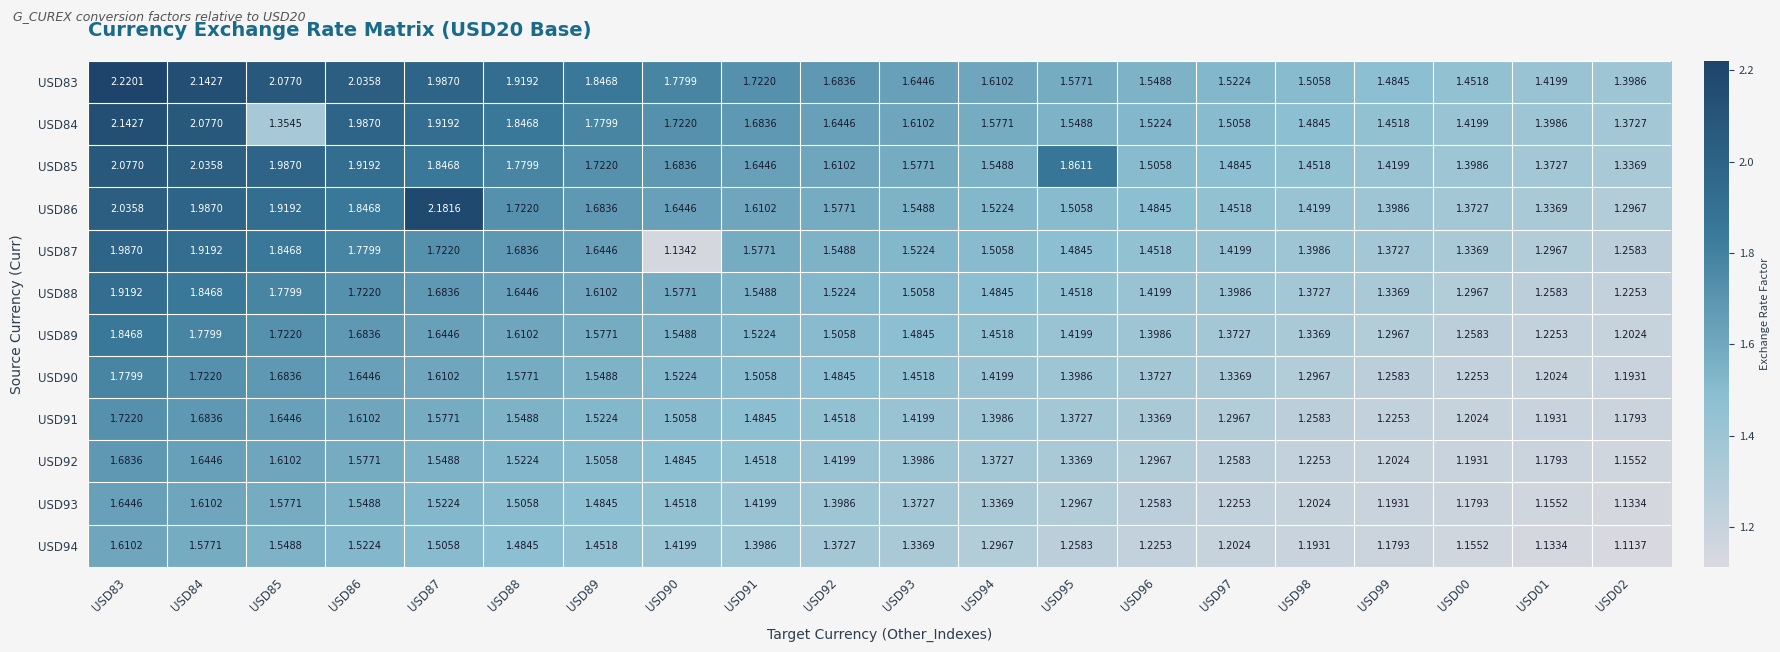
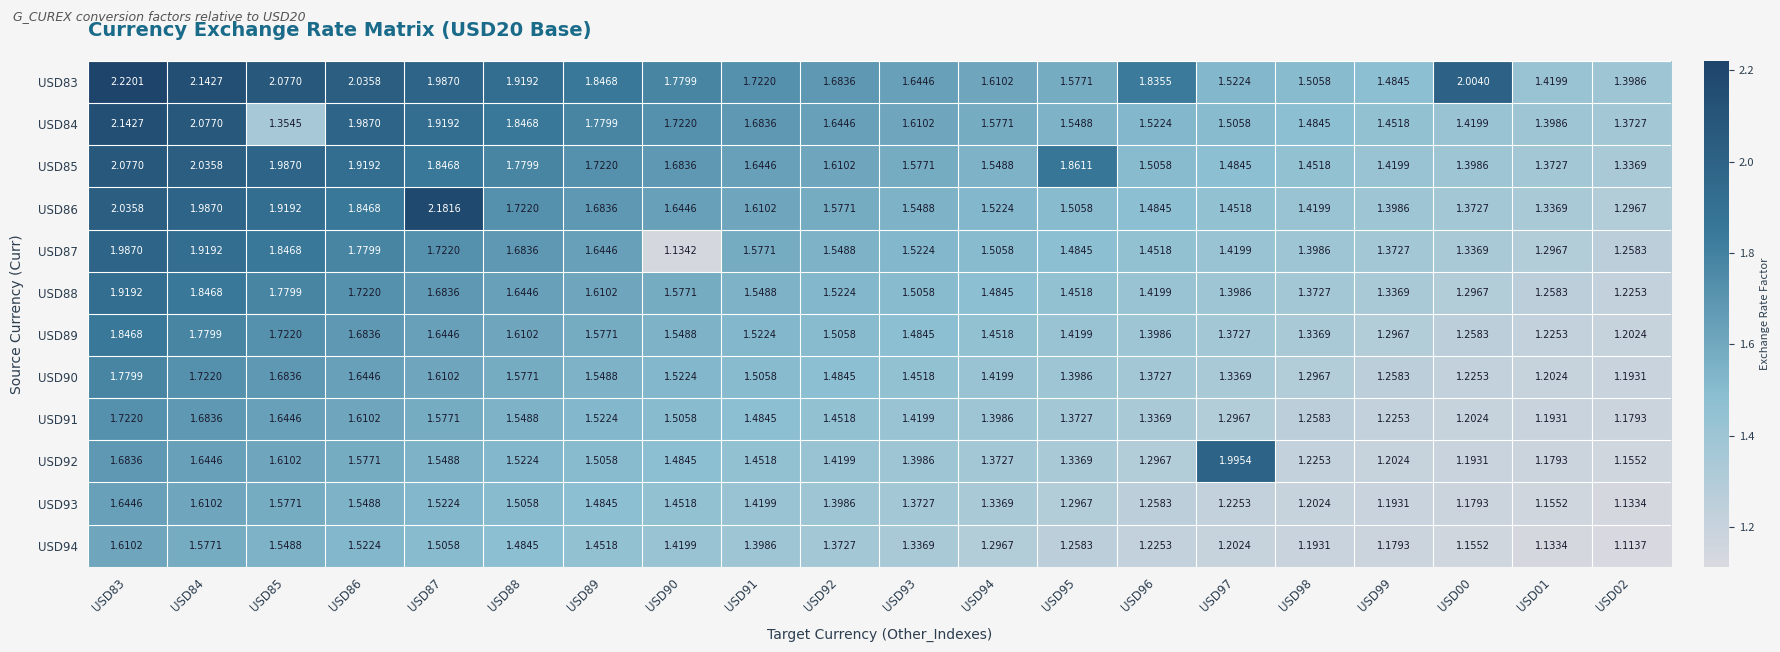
  {
    "USD83": {
      "USD83": 2.2201,
      "USD84": 2.1427,
      "USD85": 2.0770,
      "USD86": 2.0358,
      "USD87": 1.9870,
      "USD88": 1.9192,
      "USD89": 1.8468,
      "USD90": 1.7799,
      "USD91": 1.7220,
      "USD92": 1.6836,
      "USD93": 1.6446,
      "USD94": 1.6102,
      "USD95": 1.5771,
-     "USD96": 1.5488,
+     "USD96": 1.8355,
      "USD97": 1.5224,
      "USD98": 1.5058,
      "USD99": 1.4845,
-     "USD00": 1.4518,
+     "USD00": 2.0040,
      "USD01": 1.4199,
      "USD02": 1.3986
    },
    "USD92": {
      "USD83": 1.6836,
      "USD84": 1.6446,
      "USD85": 1.6102,
      "USD86": 1.5771,
      "USD87": 1.5488,
      "USD88": 1.5224,
      "USD89": 1.5058,
      "USD90": 1.4845,
      "USD91": 1.4518,
      "USD92": 1.4199,
      "USD93": 1.3986,
      "USD94": 1.3727,
      "USD95": 1.3369,
      "USD96": 1.2967,
-     "USD97": 1.2583,
+     "USD97": 1.9954,
      "USD98": 1.2253,
      "USD99": 1.2024,
      "USD00": 1.1931,
      "USD01": 1.1793,
      "USD02": 1.1552
    }
  }
